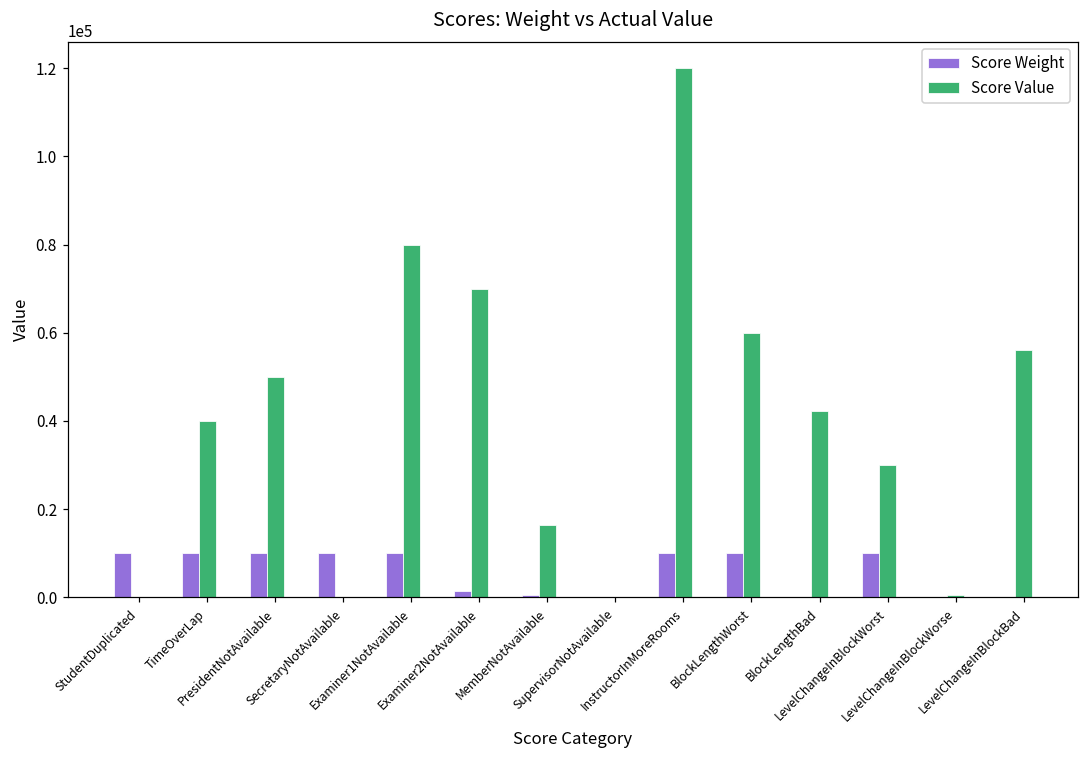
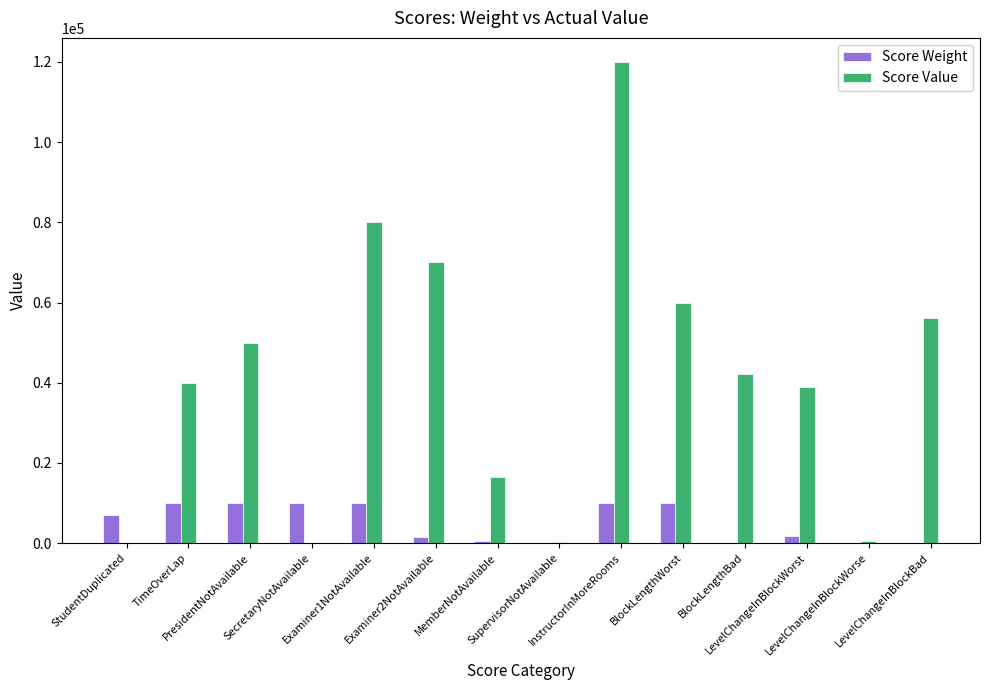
  {
    "Score Weight": {
-     "StudentDuplicated": 10000,
+     "StudentDuplicated": 7000,
      "TimeOverLap": 10000,
      "PresidentNotAvailable": 10000,
      "SecretaryNotAvailable": 10000,
      "Examiner1NotAvailable": 10000,
      "Examiner2NotAvailable": 1000,
      "InstructorInMoreRooms": 10000,
      "BlockLengthWorst": 10000,
-     "LevelChangeInBlockWorst": 10000
+     "LevelChangeInBlockWorst": 2000
    },
    "Score Value": {
      "StudentDuplicated": 0,
      "TimeOverLap": 40000,
      "PresidentNotAvailable": 50000,
      "SecretaryNotAvailable": 0,
      "Examiner1NotAvailable": 80000,
      "Examiner2NotAvailable": 70000,
      "MemberNotAvailable": 17000,
      "InstructorInMoreRooms": 120000,
      "BlockLengthWorst": 60000,
      "BlockLengthBad": 42000,
-     "LevelChangeInBlockWorst": 30000,
+     "LevelChangeInBlockWorst": 39000,
      "LevelChangeInBlockBad": 56000
    }
  }
